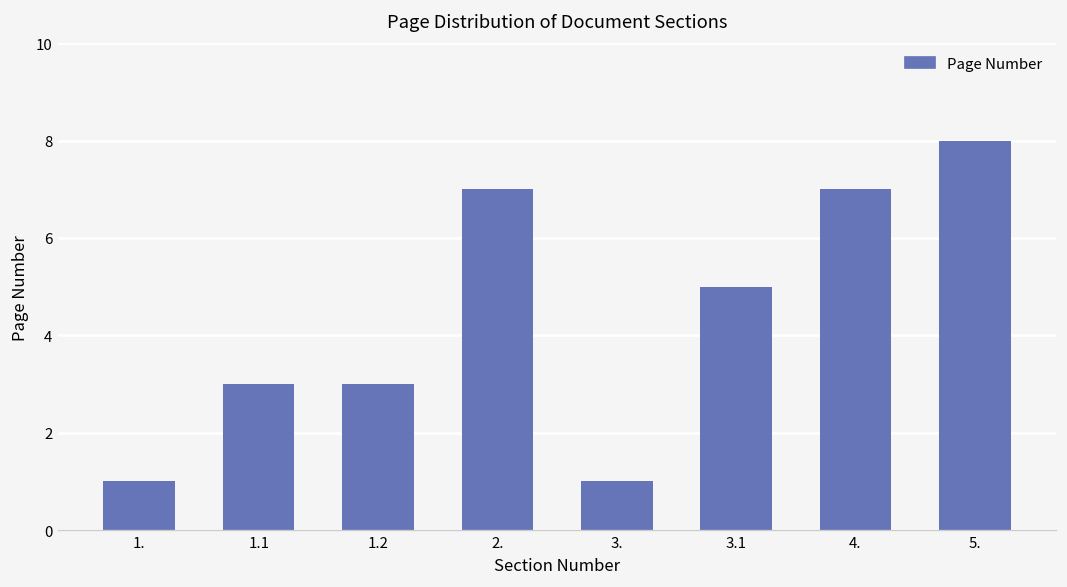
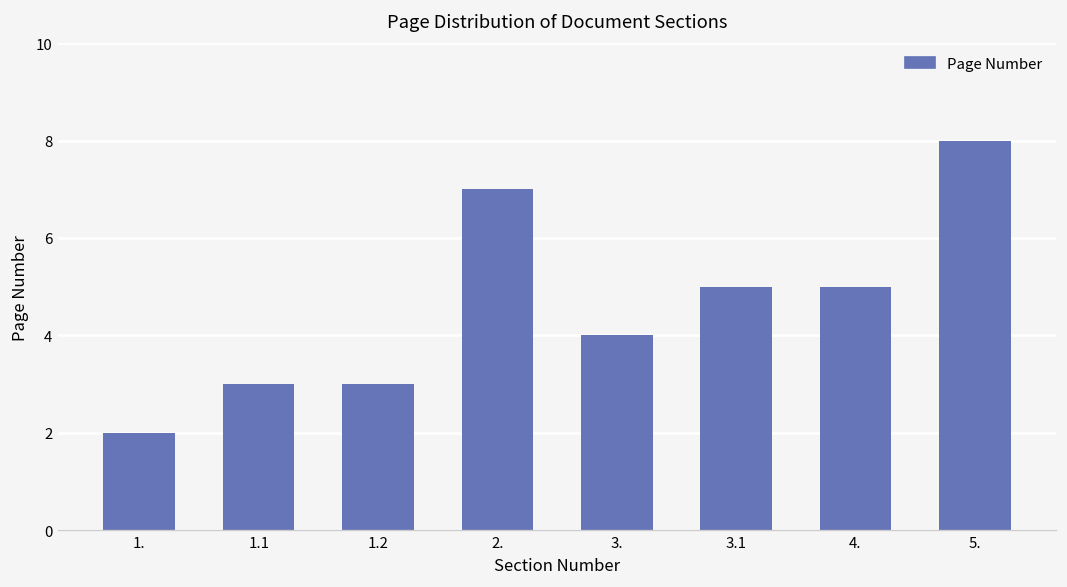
  {
-   "1.": 1,
+   "1.": 2,
    "1.1": 3,
    "1.2": 3,
    "2.": 7,
-   "3.": 1,
+   "3.": 4,
    "3.1": 5,
-   "4.": 7,
+   "4.": 5,
    "5.": 8
  }
